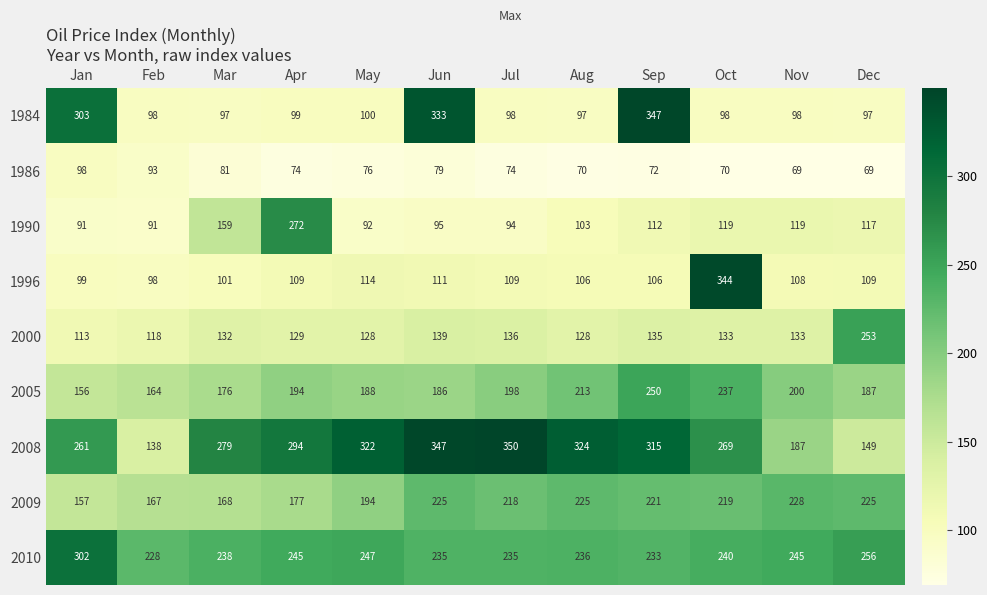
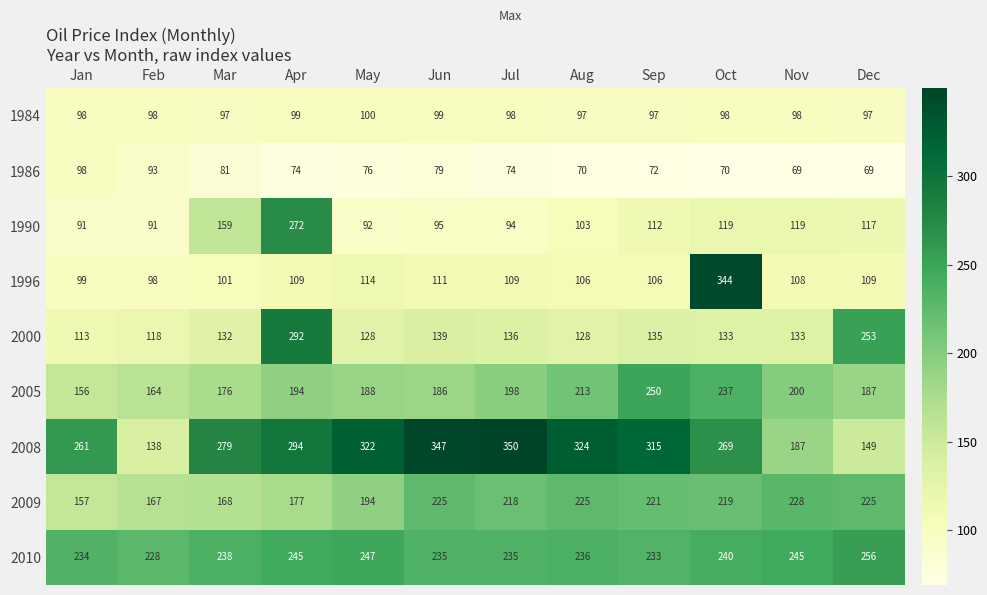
  {
    "1984": {
-     "Jan": 303,
+     "Jan": 98,
      "Feb": 98,
      "Mar": 97,
      "Apr": 99,
      "May": 100,
-     "Jun": 333,
+     "Jun": 99,
      "Jul": 98,
      "Aug": 97,
-     "Sep": 347,
+     "Sep": 97,
      "Oct": 98,
      "Nov": 98,
      "Dec": 97
    },
    "1986": {
      "Jan": 98,
      "Feb": 93,
      "Mar": 81,
      "Apr": 74,
      "May": 76,
      "Jun": 79,
      "Jul": 74,
      "Aug": 70,
      "Sep": 72,
      "Oct": 70,
      "Nov": 69,
      "Dec": 69
    },
    "1990": {
      "Jan": 91,
      "Feb": 91,
      "Mar": 159,
      "Apr": 272,
      "May": 92,
      "Jun": 95,
      "Jul": 94,
      "Aug": 103,
      "Sep": 112,
      "Oct": 119,
      "Nov": 119,
      "Dec": 117
    },
    "1996": {
      "Jan": 99,
      "Feb": 98,
      "Mar": 101,
      "Apr": 109,
      "May": 114,
      "Jun": 111,
      "Jul": 109,
      "Aug": 106,
      "Sep": 106,
      "Oct": 344,
      "Nov": 108,
      "Dec": 109
    },
    "2000": {
      "Jan": 113,
      "Feb": 118,
      "Mar": 132,
-     "Apr": 129,
+     "Apr": 292,
      "May": 128,
      "Jun": 139,
      "Jul": 136,
      "Aug": 128,
      "Sep": 135,
      "Oct": 133,
      "Nov": 133,
      "Dec": 253
    },
    "2005": {
      "Jan": 156,
      "Feb": 164,
      "Mar": 176,
      "Apr": 194,
      "May": 188,
      "Jun": 186,
      "Jul": 198,
      "Aug": 213,
      "Sep": 250,
      "Oct": 237,
      "Nov": 200,
      "Dec": 187
    },
    "2008": {
      "Jan": 261,
      "Feb": 138,
      "Mar": 279,
      "Apr": 294,
      "May": 322,
      "Jun": 347,
      "Jul": 350,
      "Aug": 324,
      "Sep": 315,
      "Oct": 269,
      "Nov": 187,
      "Dec": 149
    },
    "2009": {
      "Jan": 157,
      "Feb": 167,
      "Mar": 168,
      "Apr": 177,
      "May": 194,
      "Jun": 225,
      "Jul": 218,
      "Aug": 225,
      "Sep": 221,
      "Oct": 219,
      "Nov": 228,
      "Dec": 225
    },
    "2010": {
-     "Jan": 302,
+     "Jan": 234,
      "Feb": 228,
      "Mar": 238,
      "Apr": 245,
      "May": 247,
      "Jun": 235,
      "Jul": 235,
      "Aug": 236,
      "Sep": 233,
      "Oct": 240,
      "Nov": 245,
      "Dec": 256
    }
  }
